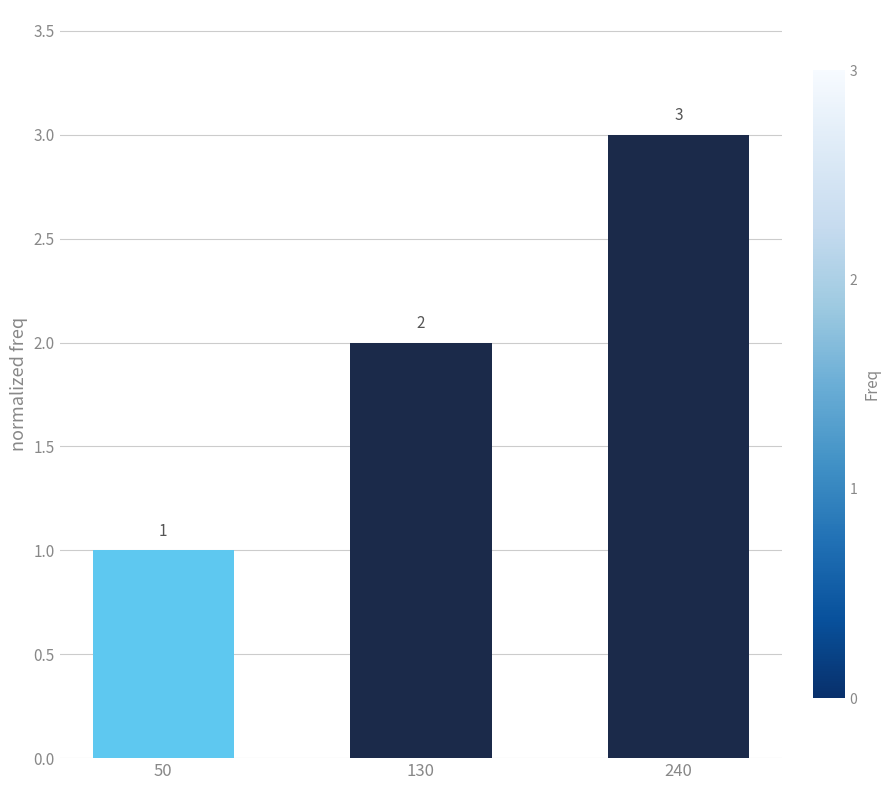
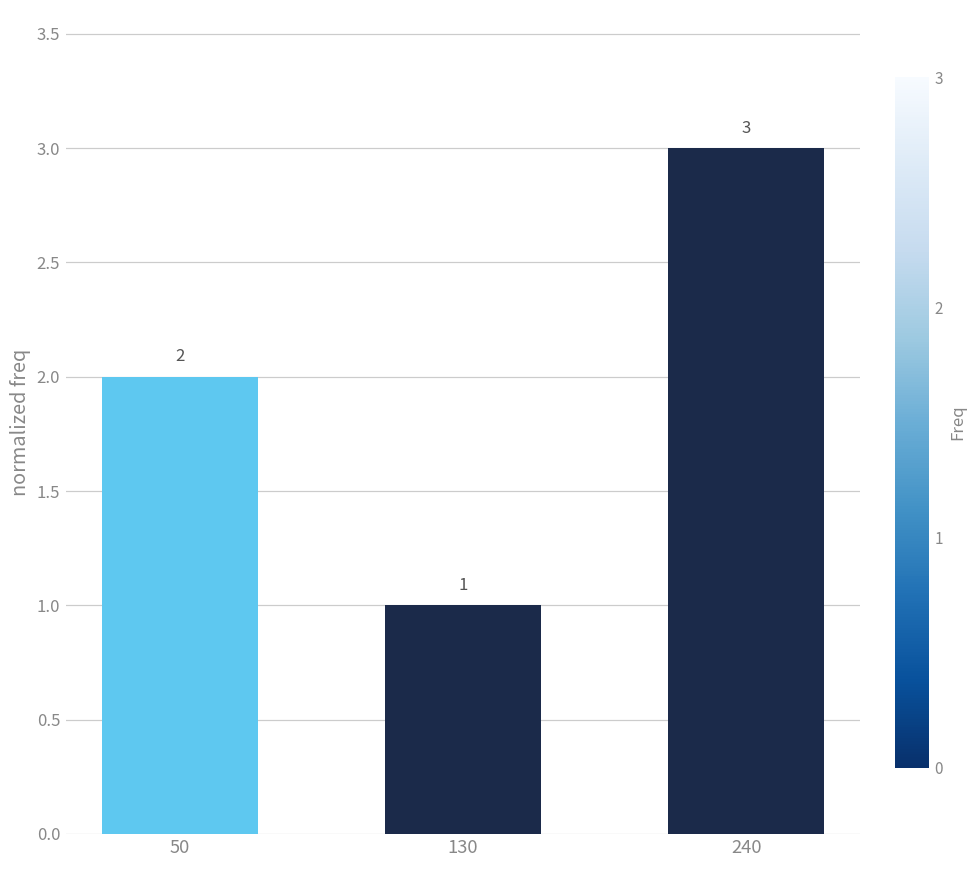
  {
-   "50": 1,
-   "130": 2,
+   "50": 2,
+   "130": 1,
    "240": 3
  }
